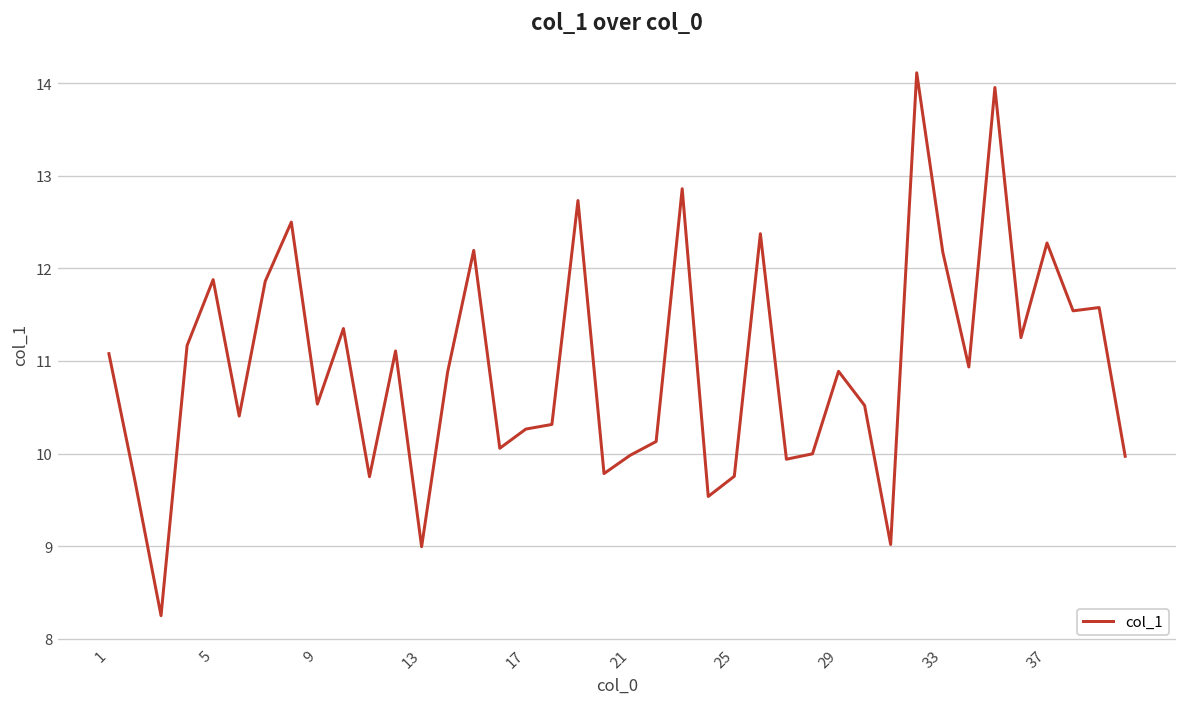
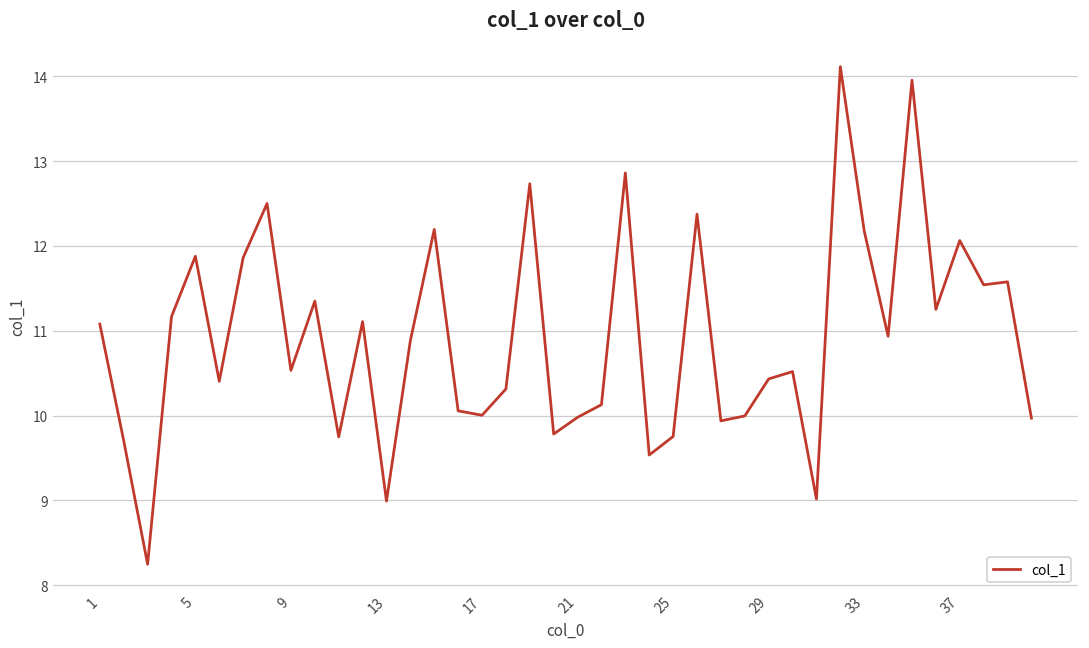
  {
    "1": 11.1,
    "5": 11.9,
    "9": 10.5,
    "13": 9.0,
-   "17": 10.3,
+   "17": 10.0,
    "21": 10.0,
    "25": 9.8,
-   "29": 10.9,
+   "29": 10.4,
    "33": 12.2,
-   "37": 12.3
+   "37": 12.1
  }
